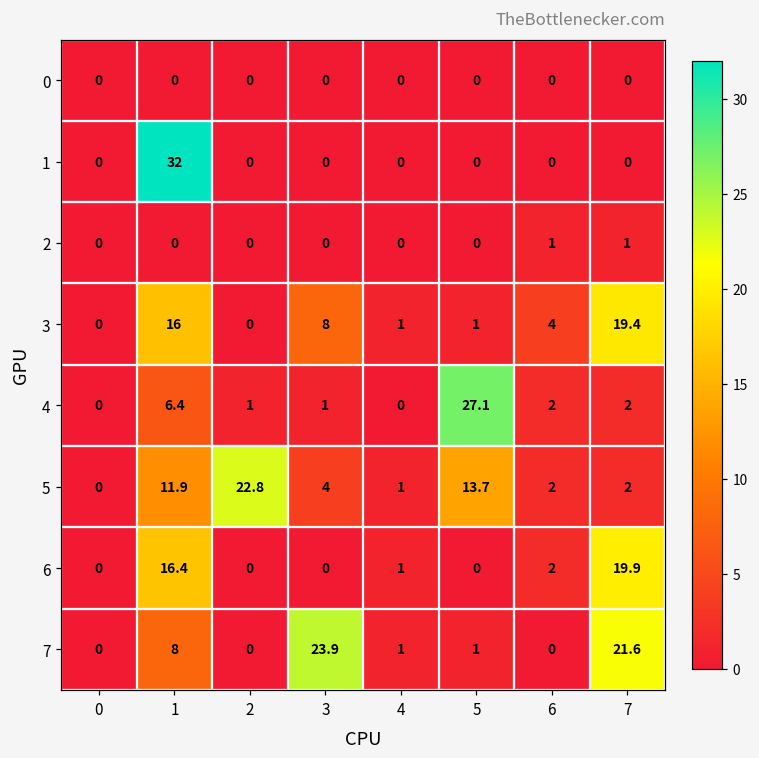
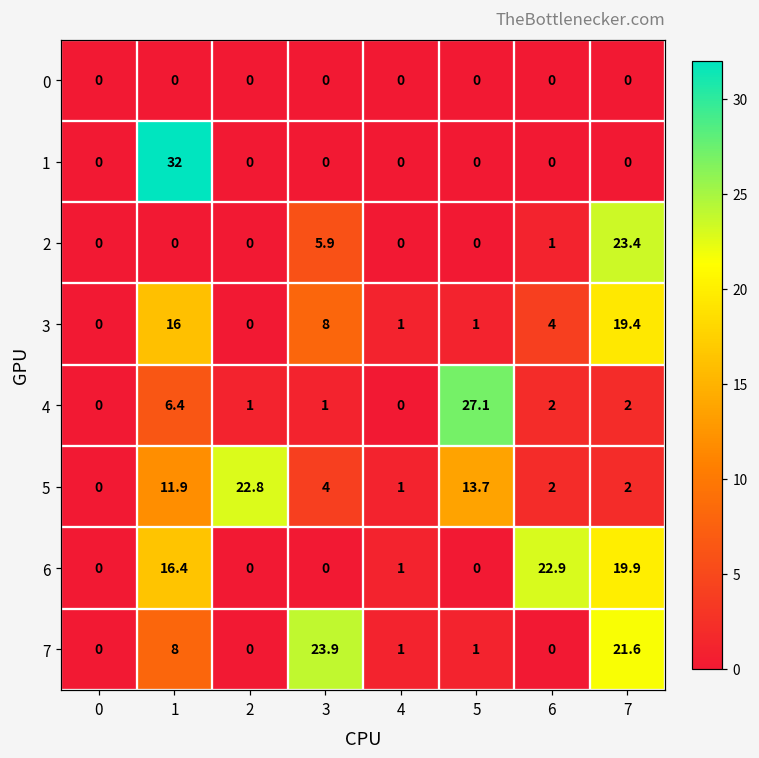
  {
    "0": {
      "0": 0,
      "1": 0,
      "2": 0,
      "3": 0,
      "4": 0,
      "5": 0,
      "6": 0,
      "7": 0
    },
    "1": {
      "0": 0,
      "1": 32,
      "2": 0,
      "3": 0,
      "4": 0,
      "5": 0,
      "6": 0,
      "7": 0
    },
    "2": {
      "0": 0,
      "1": 0,
      "2": 0,
-     "3": 0,
+     "3": 5.9,
      "4": 0,
      "5": 0,
      "6": 1,
-     "7": 1
+     "7": 23.4
    },
    "3": {
      "0": 0,
      "1": 16,
      "2": 0,
      "3": 8,
      "4": 1,
      "5": 1,
      "6": 4,
      "7": 19.4
    },
    "4": {
      "0": 0,
      "1": 6.4,
      "2": 1,
      "3": 1,
      "4": 0,
      "5": 27.1,
      "6": 2,
      "7": 2
    },
    "5": {
      "0": 0,
      "1": 11.9,
      "2": 22.8,
      "3": 4,
      "4": 1,
      "5": 13.7,
      "6": 2,
      "7": 2
    },
    "6": {
      "0": 0,
      "1": 16.4,
      "2": 0,
      "3": 0,
      "4": 1,
      "5": 0,
-     "6": 2,
+     "6": 22.9,
      "7": 19.9
    },
    "7": {
      "0": 0,
      "1": 8,
      "2": 0,
      "3": 23.9,
      "4": 1,
      "5": 1,
      "6": 0,
      "7": 21.6
    }
  }
